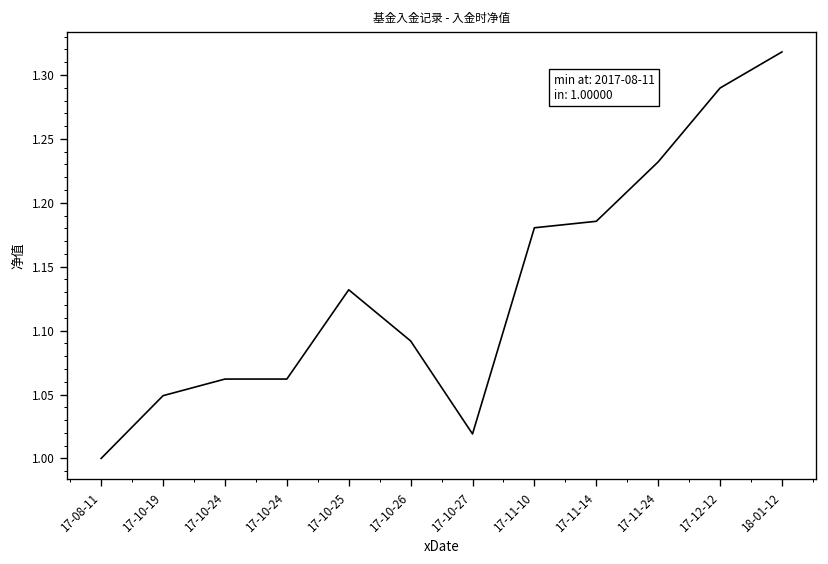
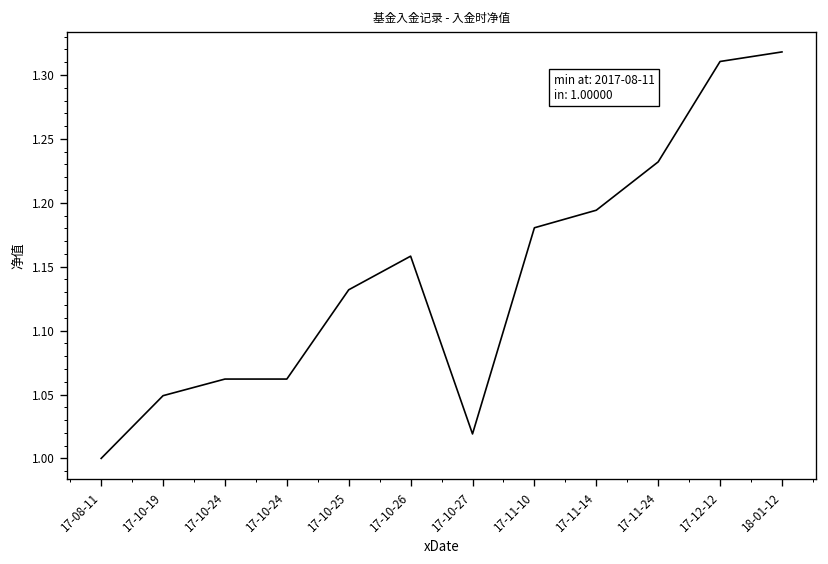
  {
    "17-08-11": 1.000,
    "17-10-19": 1.049,
    "17-10-25": 1.132,
-   "17-10-26": 1.092,
+   "17-10-26": 1.158,
    "17-10-27": 1.019,
    "17-11-10": 1.180,
-   "17-11-14": 1.186,
+   "17-11-14": 1.194,
    "17-11-24": 1.232,
-   "17-12-12": 1.290,
+   "17-12-12": 1.311,
    "18-01-12": 1.318
  }
